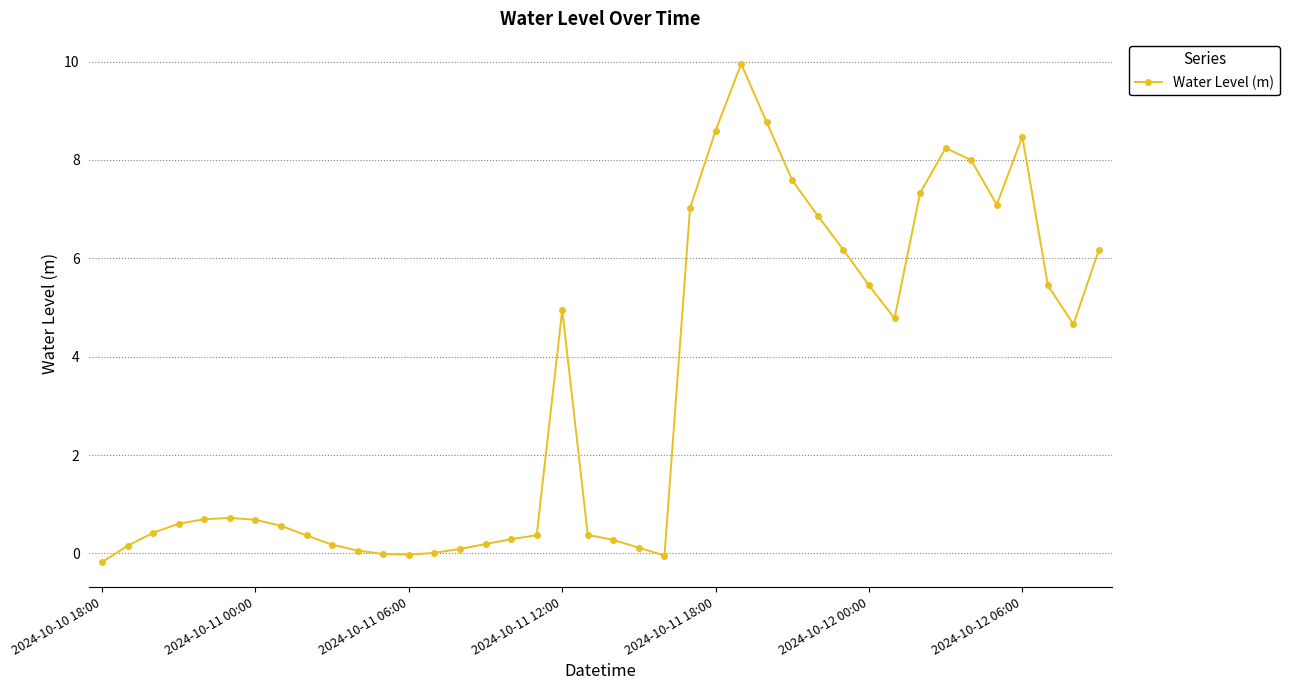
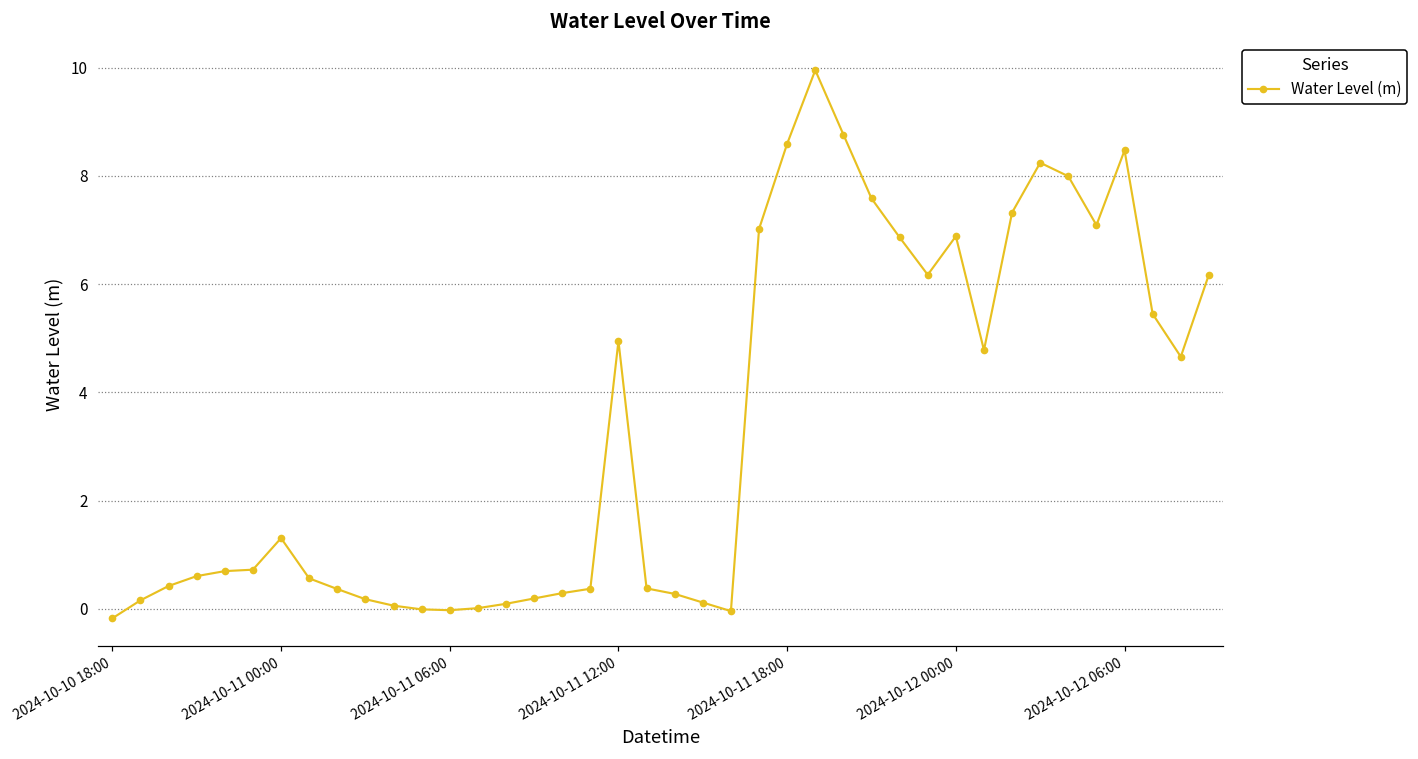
  {
    "2024-10-10 18:00": -0.2,
-   "2024-10-11 00:00": 0.7,
+   "2024-10-11 00:00": 1.3,
    "2024-10-11 06:00": 0.0,
    "2024-10-11 12:00": 5.0,
    "2024-10-11 18:00": 8.6,
-   "2024-10-12 00:00": 5.4,
+   "2024-10-12 00:00": 6.9,
    "2024-10-12 06:00": 8.5
  }
